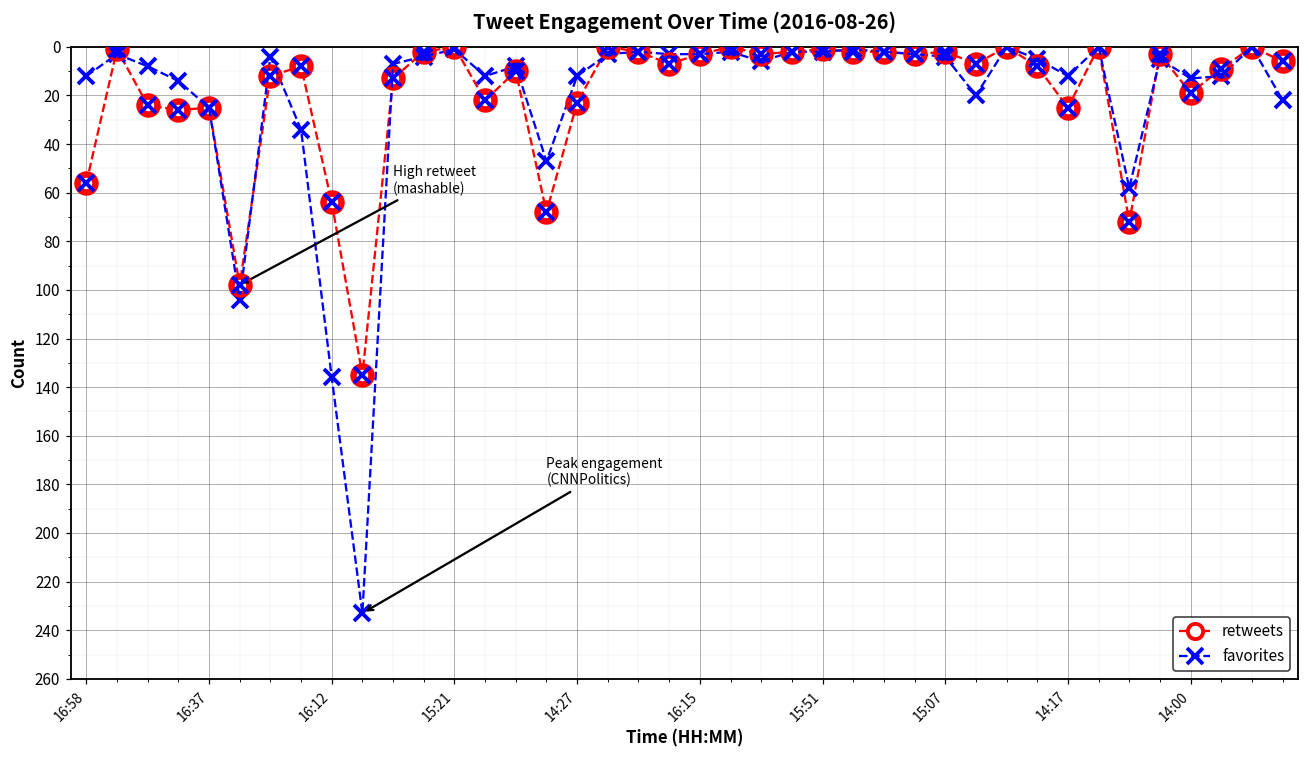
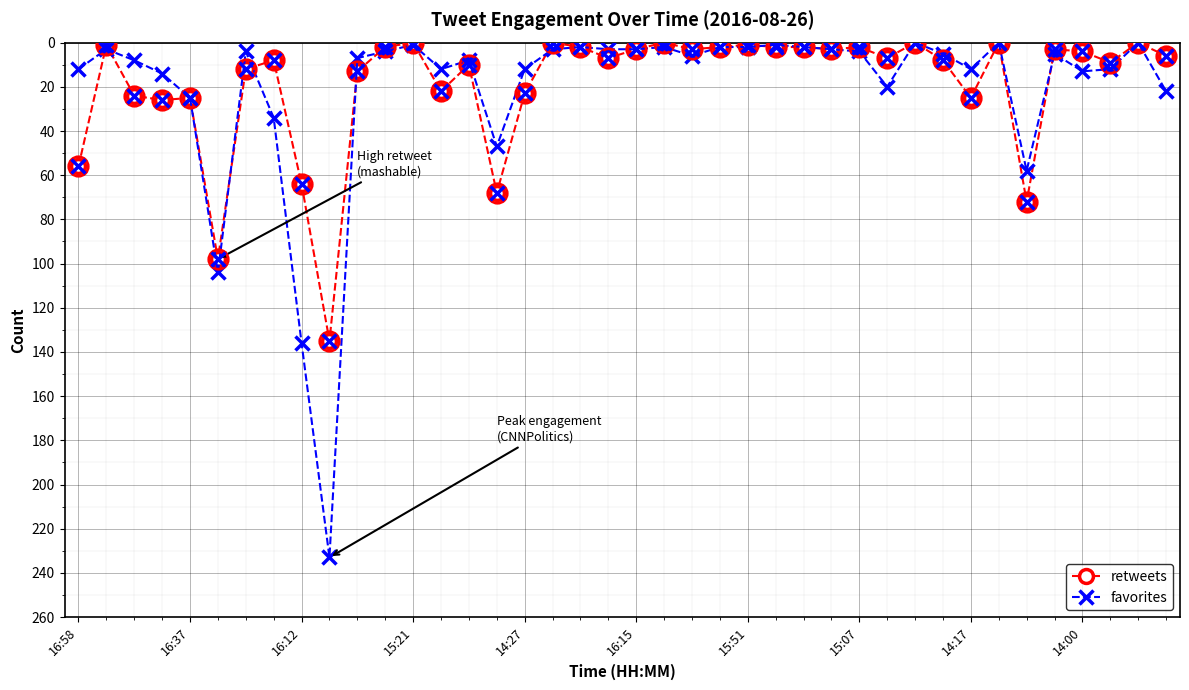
  {
    "retweets": {
-     "14:00": 19
+     "14:00": 4
    },
    "favorites": {
      "16:58": 12,
      "16:12": 136,
      "14:27": 12,
      "15:07": 4,
      "14:17": 12,
      "14:00": 13
    }
  }
